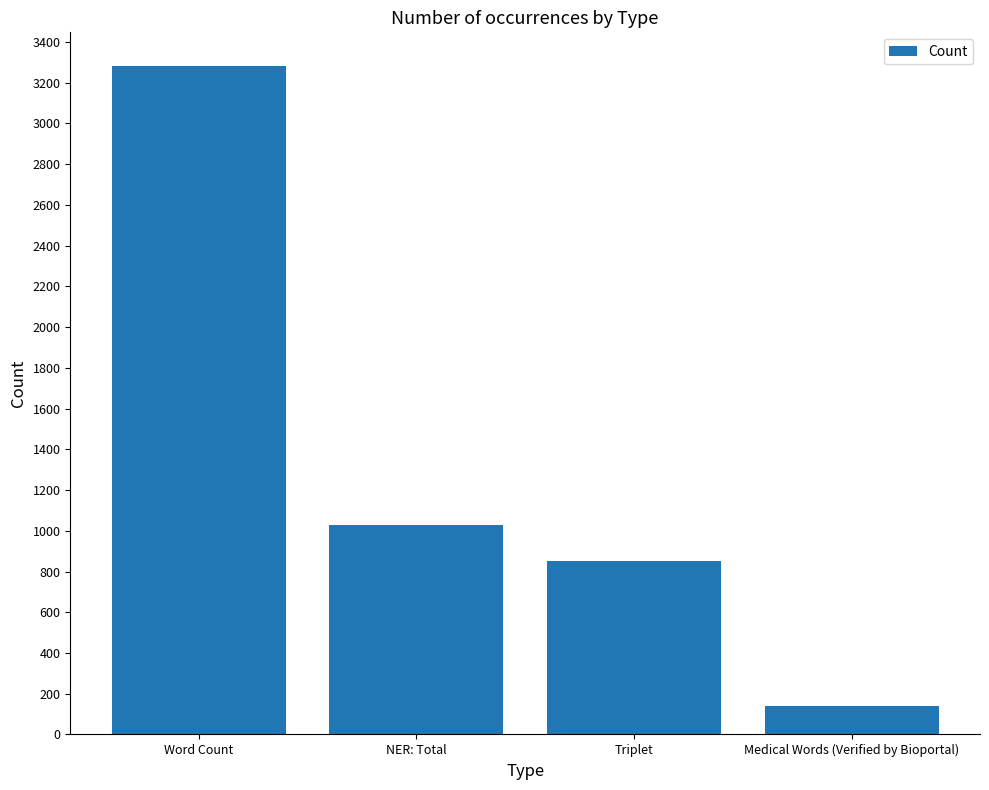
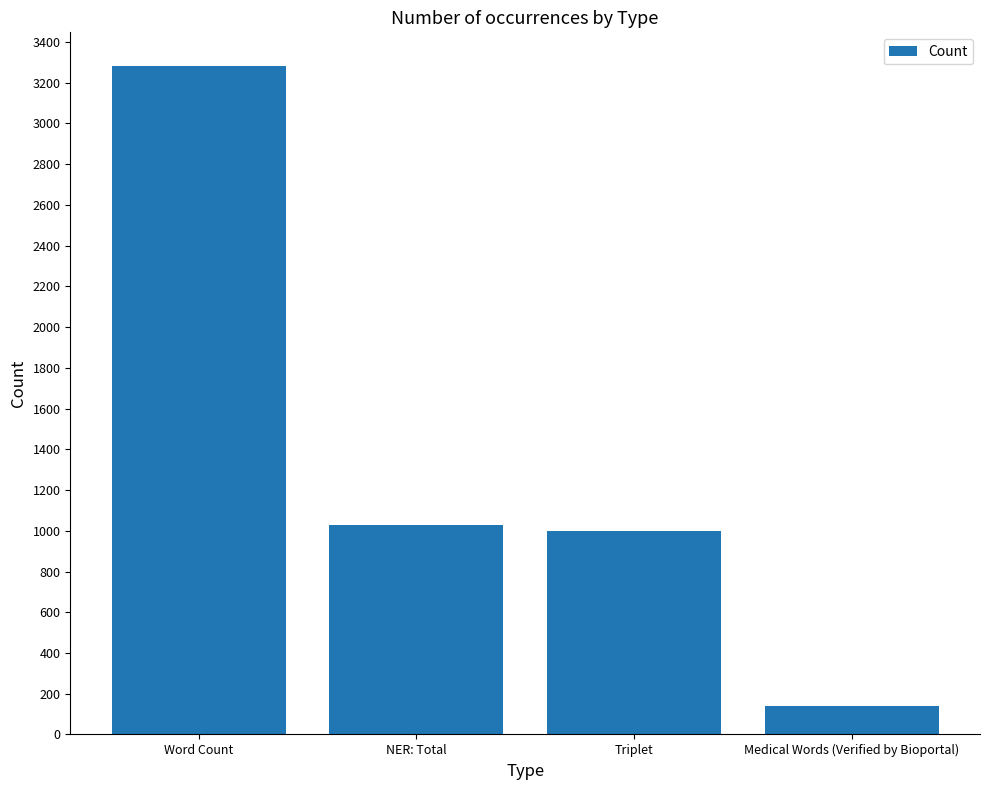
  {
    "Word Count": 3280,
    "NER: Total": 1030,
-   "Triplet": 850,
+   "Triplet": 1000,
    "Medical Words (Verified by Bioportal)": 140
  }
